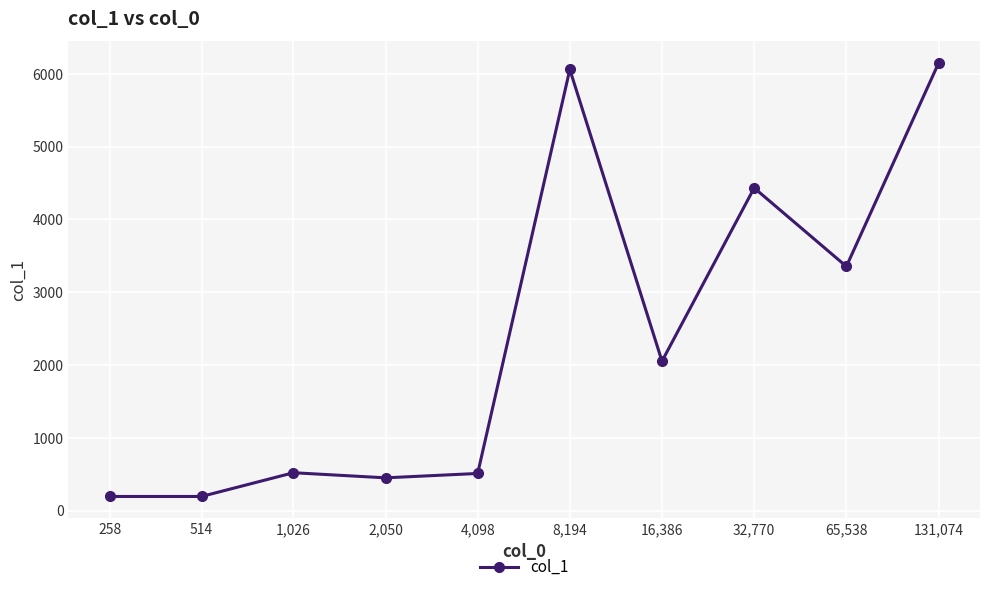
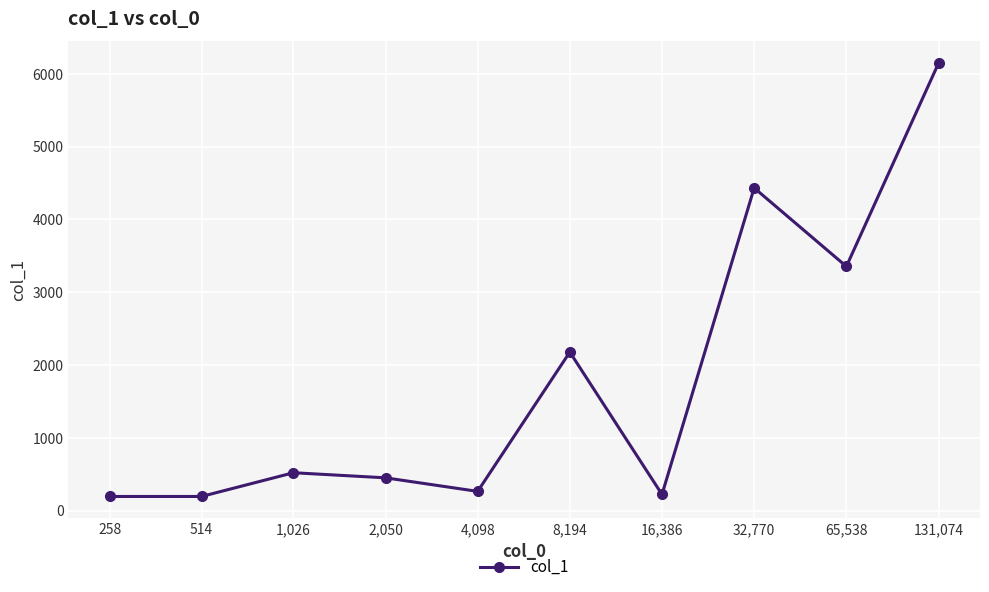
  {
    "258": 200,
    "514": 200,
    "1,026": 500,
    "2,050": 500,
-   "4,098": 500,
-   "8,194": 6100,
-   "16,386": 2100,
+   "4,098": 300,
+   "8,194": 2200,
+   "16,386": 200,
    "32,770": 4400,
    "65,538": 3400,
    "131,074": 6100
  }
